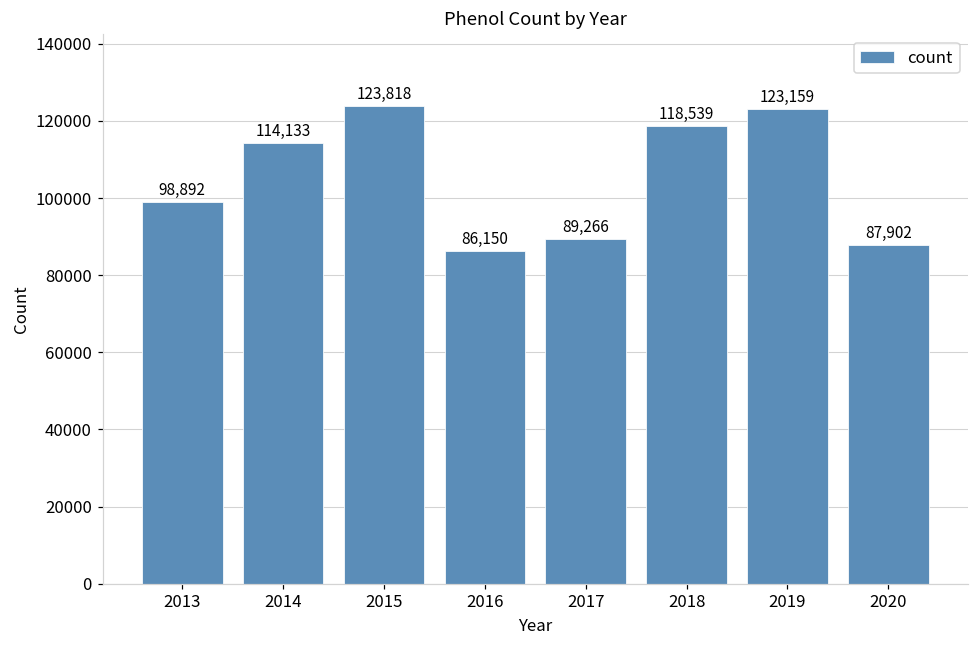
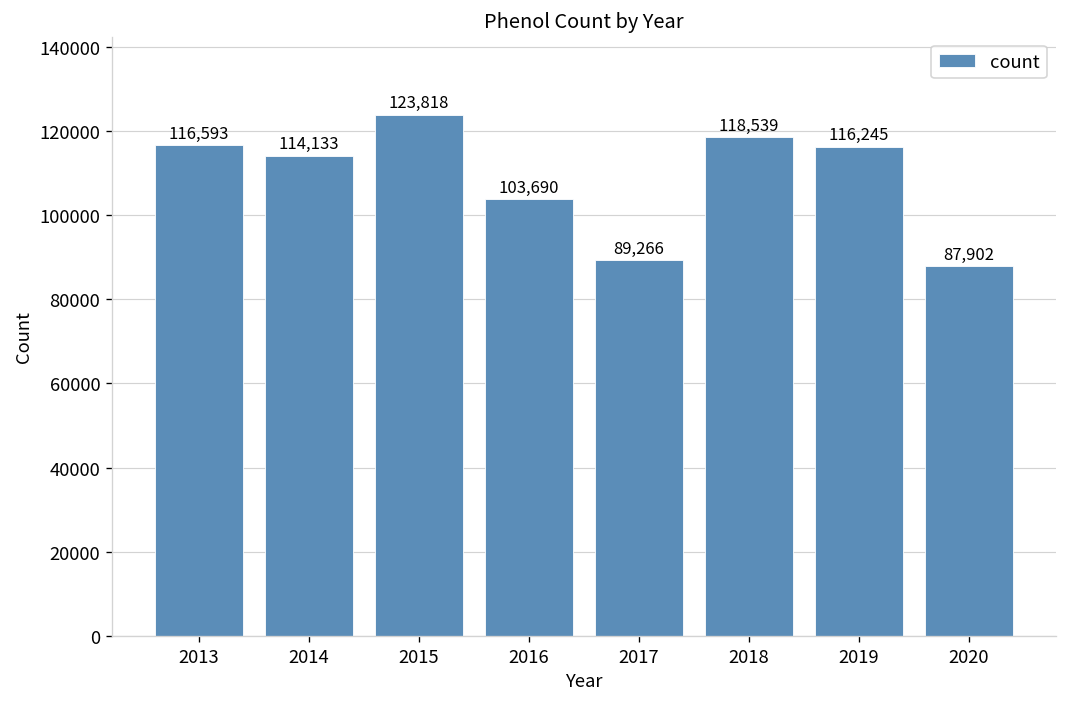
  {
-   "2013": "98,892",
+   "2013": "116,593",
    "2014": "114,133",
    "2015": "123,818",
-   "2016": "86,150",
+   "2016": "103,690",
    "2017": "89,266",
    "2018": "118,539",
-   "2019": "123,159",
+   "2019": "116,245",
    "2020": "87,902"
  }
